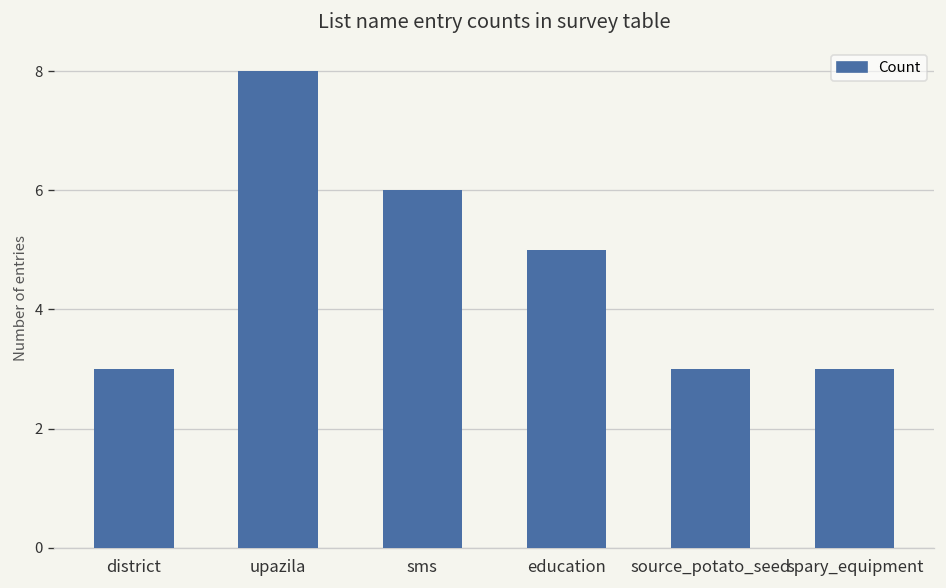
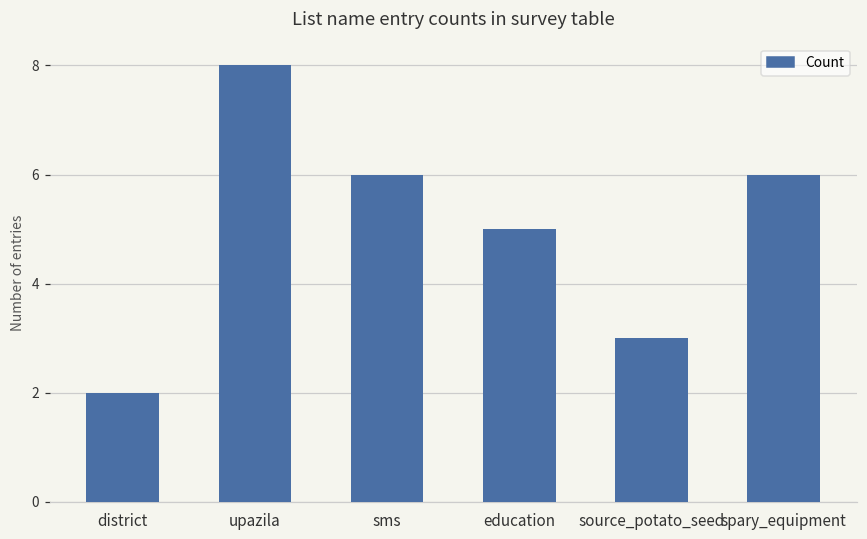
  {
-   "district": 3,
+   "district": 2,
    "upazila": 8,
    "sms": 6,
    "education": 5,
    "source_potato_seed": 3,
-   "spary_equipment": 3
+   "spary_equipment": 6
  }
